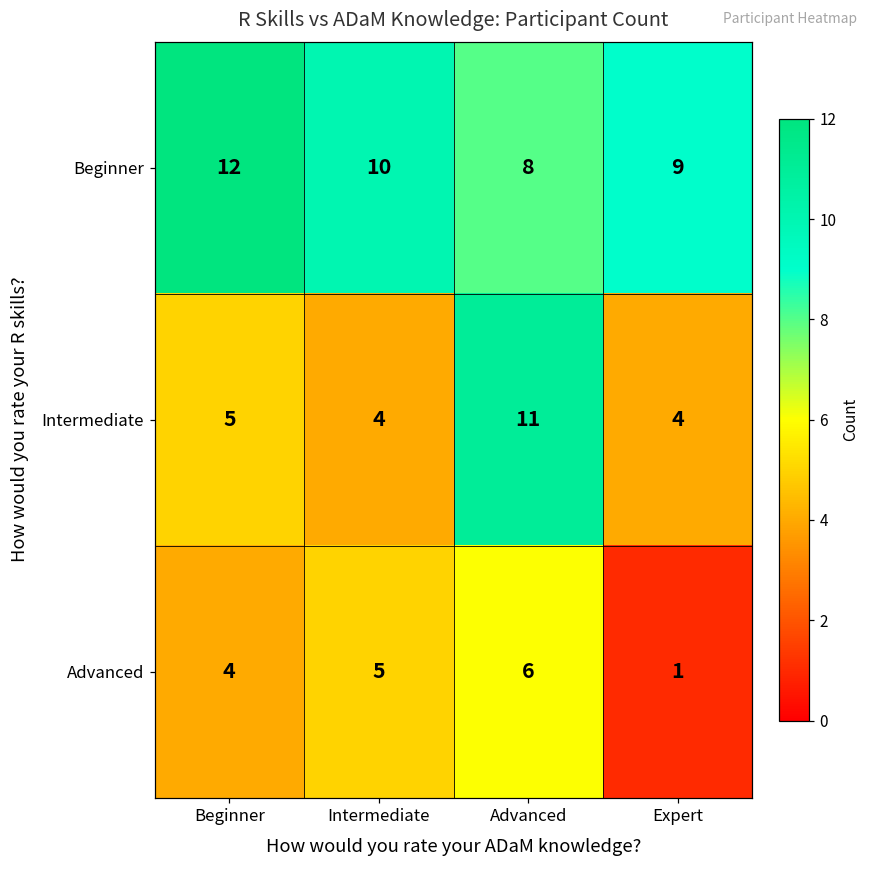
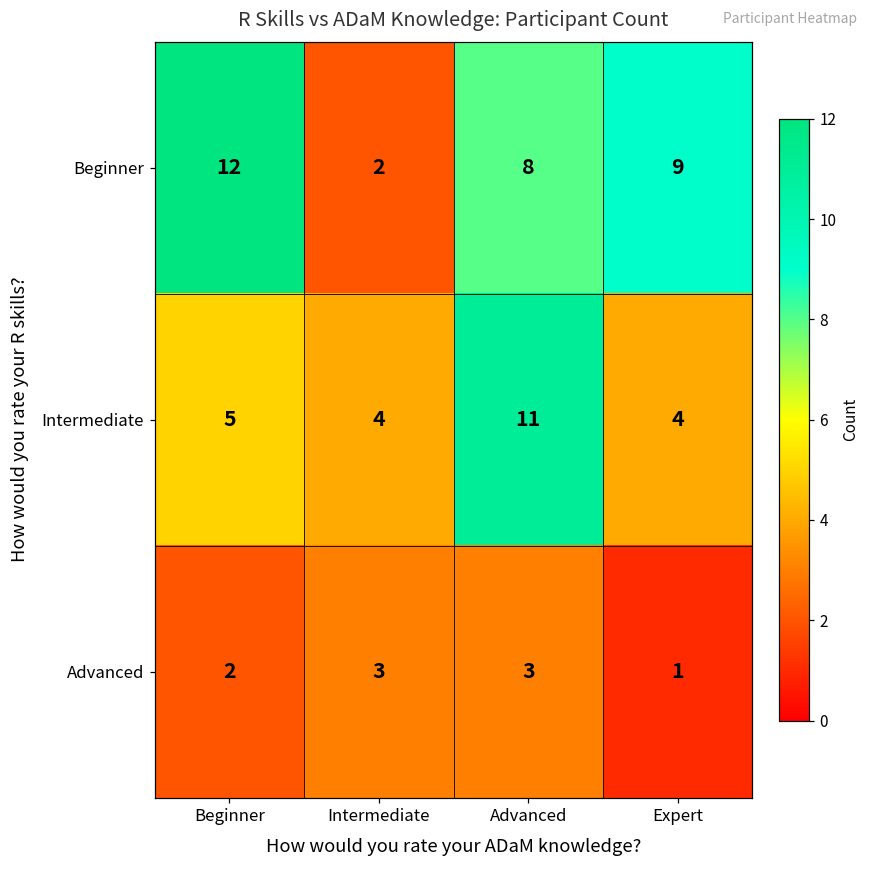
  {
    "Beginner": {
      "Beginner": 12,
-     "Intermediate": 10,
+     "Intermediate": 2,
      "Advanced": 8,
      "Expert": 9
    },
    "Intermediate": {
      "Beginner": 5,
      "Intermediate": 4,
      "Advanced": 11,
      "Expert": 4
    },
    "Advanced": {
-     "Beginner": 4,
-     "Intermediate": 5,
-     "Advanced": 6,
+     "Beginner": 2,
+     "Intermediate": 3,
+     "Advanced": 3,
      "Expert": 1
    }
  }
